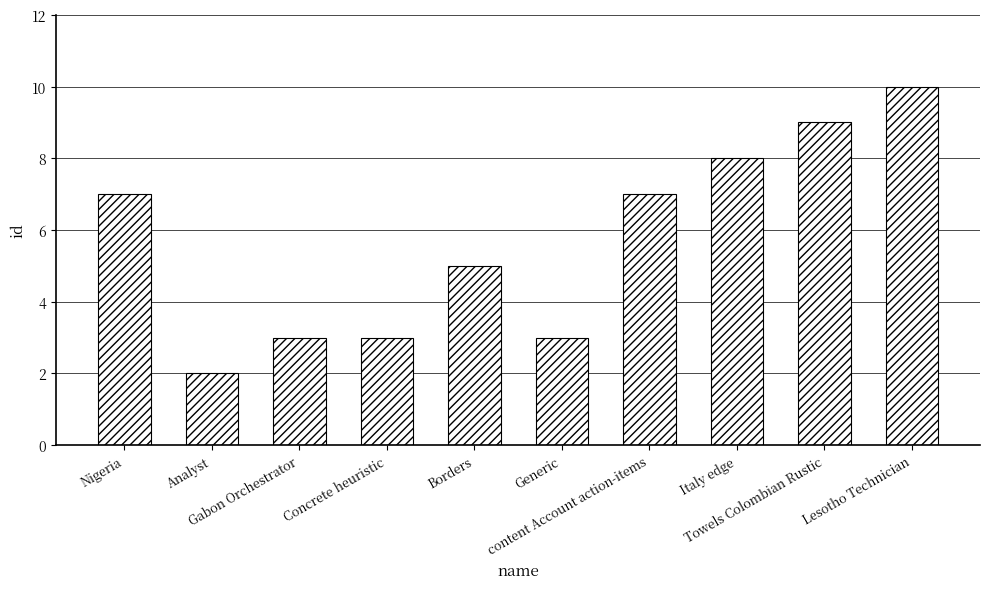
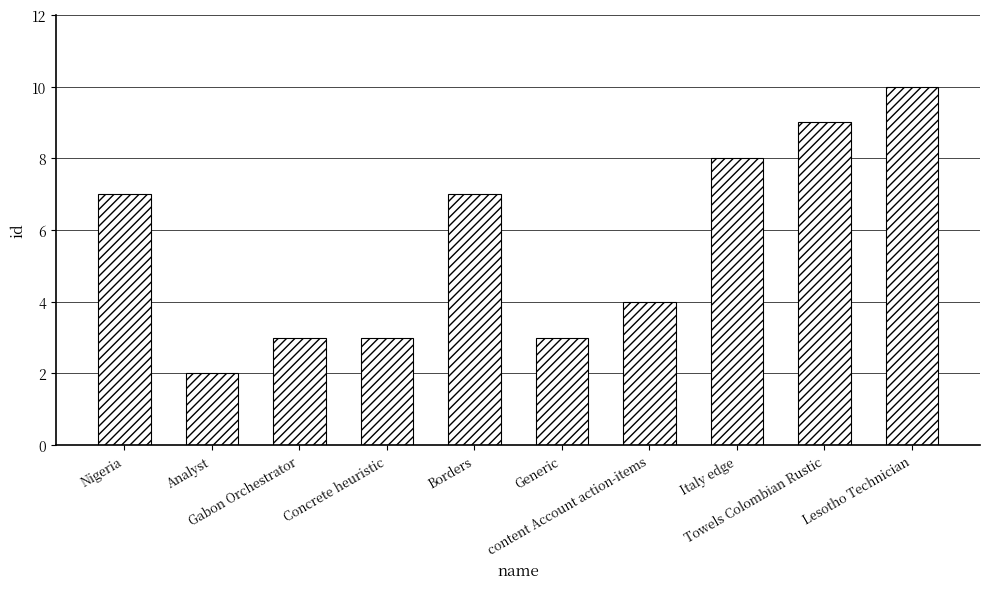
  {
    "Nigeria": 7,
    "Analyst": 2,
    "Gabon Orchestrator": 3,
    "Concrete heuristic": 3,
-   "Borders": 5,
+   "Borders": 7,
    "Generic": 3,
-   "content Account action-items": 7,
+   "content Account action-items": 4,
    "Italy edge": 8,
    "Towels Colombian Rustic": 9,
    "Lesotho Technician": 10
  }
